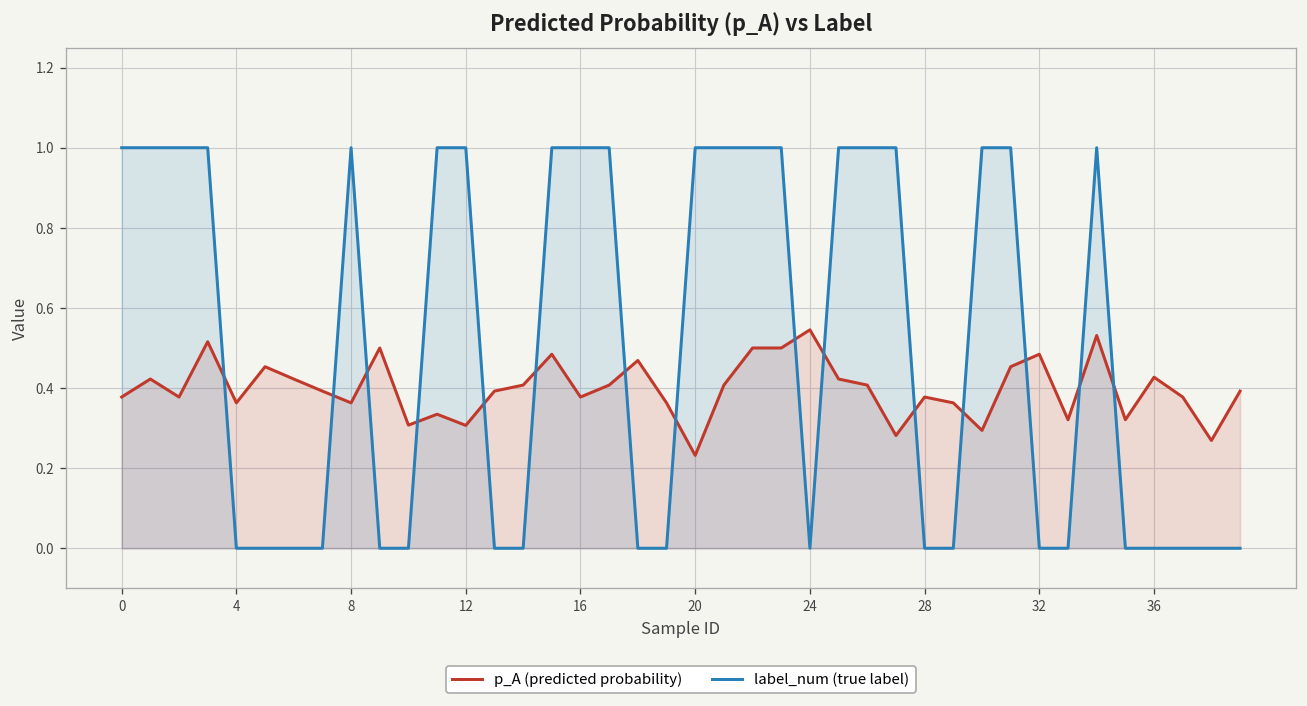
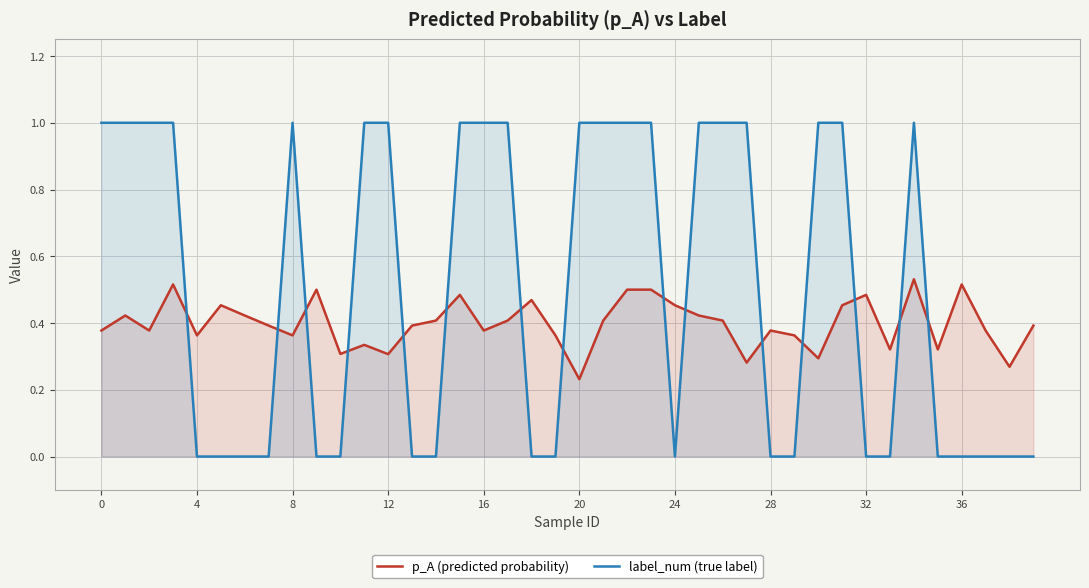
  {
    "p_A (predicted probability)": {
      "0": 0.38,
      "4": 0.36,
      "8": 0.36,
      "12": 0.31,
      "16": 0.38,
      "20": 0.23,
-     "24": 0.55,
+     "24": 0.45,
      "28": 0.38,
      "32": 0.48,
-     "36": 0.43
+     "36": 0.52
    },
    "label_num (true label)": {
      "0": 1.00,
      "4": 0.00,
      "8": 1.00,
      "12": 1.00,
      "16": 1.00,
      "20": 1.00,
      "24": 0.00,
      "28": 0.00,
      "32": 0.00,
      "36": 0.00
    }
  }
